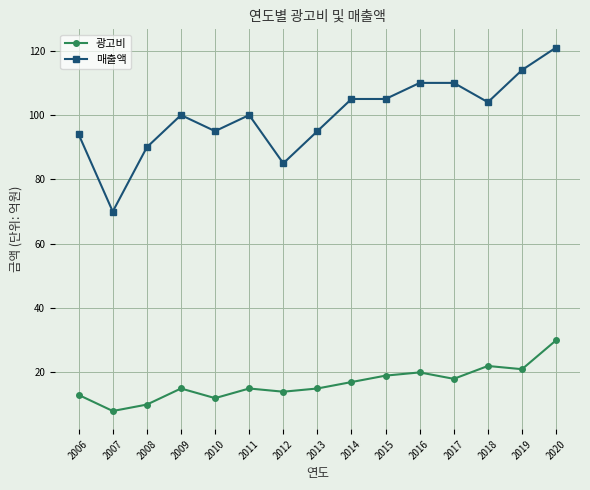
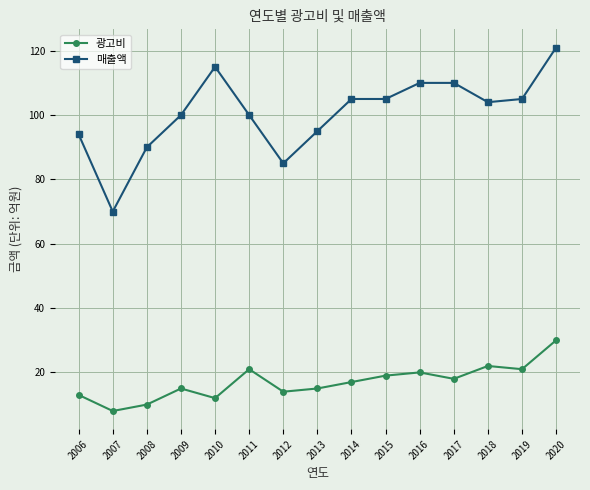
  {
    "광고비": {
      "2006": 13,
      "2007": 8,
      "2008": 10,
      "2009": 15,
      "2010": 12,
-     "2011": 15,
+     "2011": 21,
      "2012": 14,
      "2013": 15,
      "2014": 17,
      "2015": 19,
      "2016": 20,
      "2017": 18,
      "2018": 22,
      "2019": 21,
      "2020": 30
    },
    "매출액": {
      "2006": 94,
      "2007": 70,
      "2008": 90,
      "2009": 100,
-     "2010": 95,
+     "2010": 115,
      "2011": 100,
      "2012": 85,
      "2013": 95,
      "2014": 105,
      "2015": 105,
      "2016": 110,
      "2017": 110,
      "2018": 104,
-     "2019": 114,
+     "2019": 105,
      "2020": 121
    }
  }
